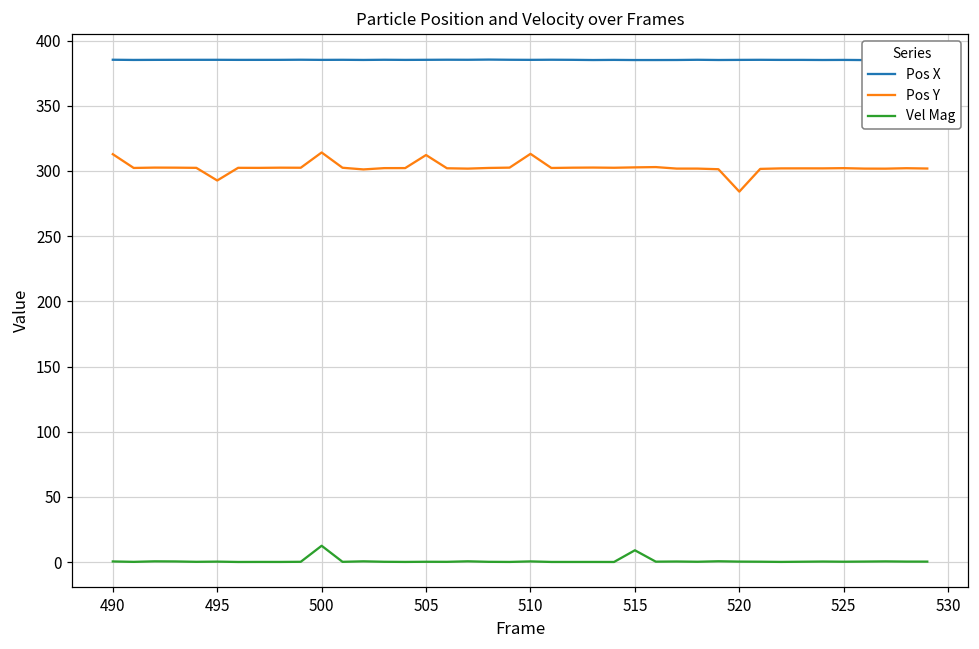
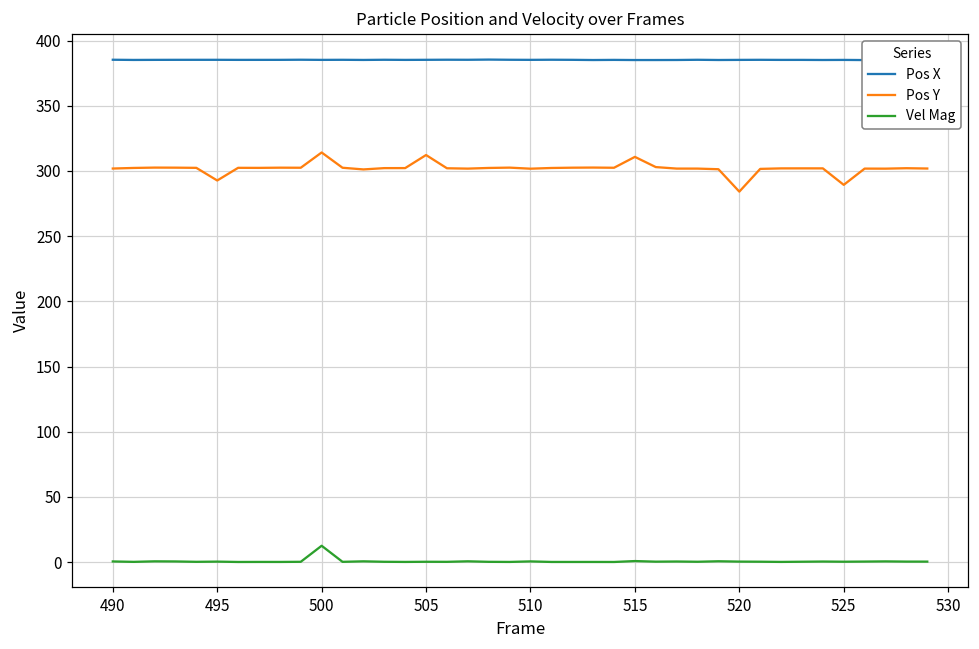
  {
    "Pos X": {
      "490": 385,
      "495": 385,
      "500": 385,
      "505": 385,
      "510": 385,
      "515": 385,
      "520": 385,
      "525": 385
    },
    "Pos Y": {
-     "490": 313,
+     "490": 302,
      "495": 293,
      "500": 314,
      "505": 312,
-     "510": 313,
-     "515": 303,
+     "510": 302,
+     "515": 311,
      "520": 284,
-     "525": 302
+     "525": 289
    },
    "Vel Mag": {
      "490": 0,
      "495": 0,
      "500": 13,
      "505": 0,
      "510": 1,
-     "515": 9,
+     "515": 1,
      "520": 0,
      "525": 0
    }
  }
